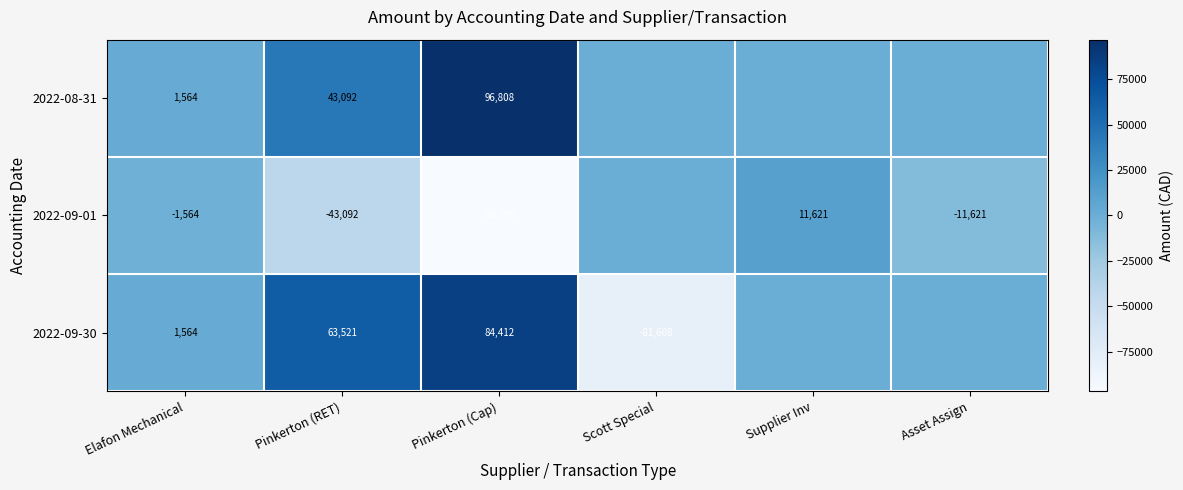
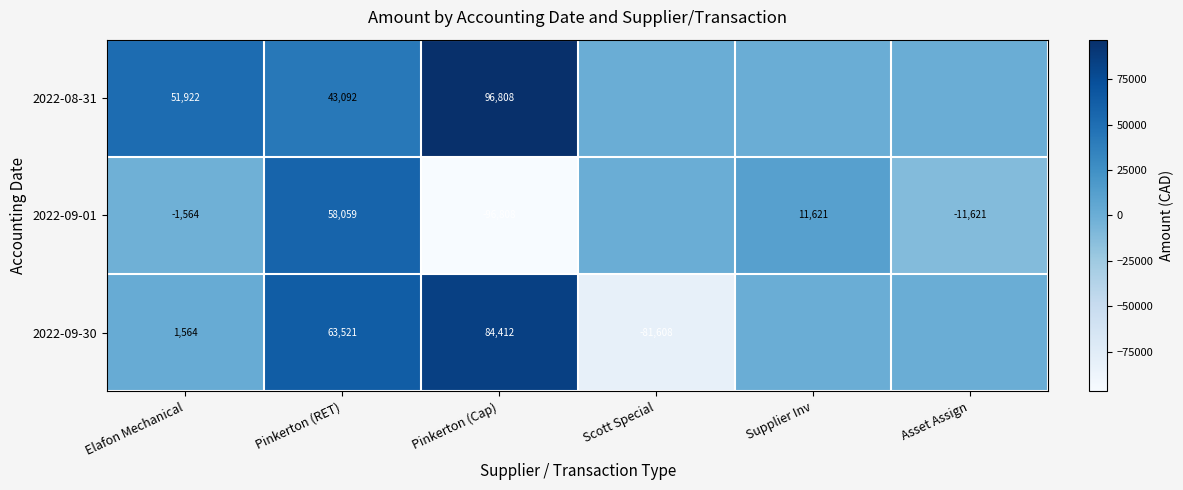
  {
    "2022-08-31": {
-     "Elafon Mechanical": "1,564",
+     "Elafon Mechanical": "51,922",
      "Pinkerton (RET)": "43,092",
      "Pinkerton (Cap)": "96,808"
    },
    "2022-09-01": {
      "Elafon Mechanical": "-1,564",
-     "Pinkerton (RET)": "-43,092",
+     "Pinkerton (RET)": "58,059",
      "Supplier Inv": "11,621",
      "Asset Assign": "-11,621"
    },
    "2022-09-30": {
      "Elafon Mechanical": "1,564",
      "Pinkerton (RET)": "63,521",
      "Pinkerton (Cap)": "84,412"
    }
  }
